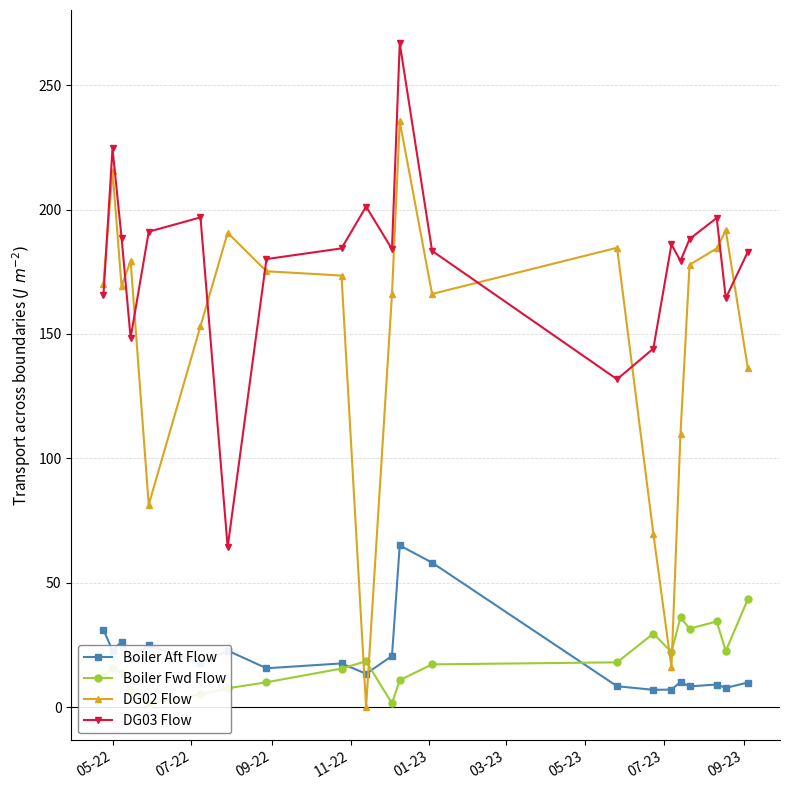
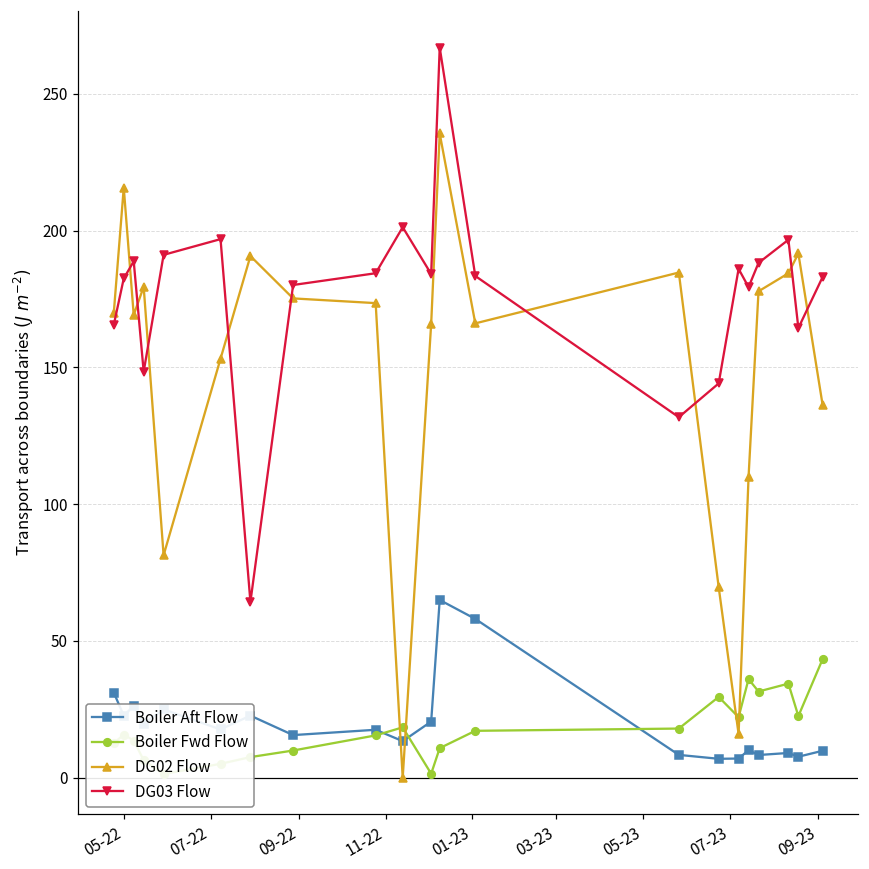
  {
    "DG02 Flow": {
      "05-22": 216
    },
    "DG03 Flow": {
-     "05-22": 225
+     "05-22": 182
    }
  }
